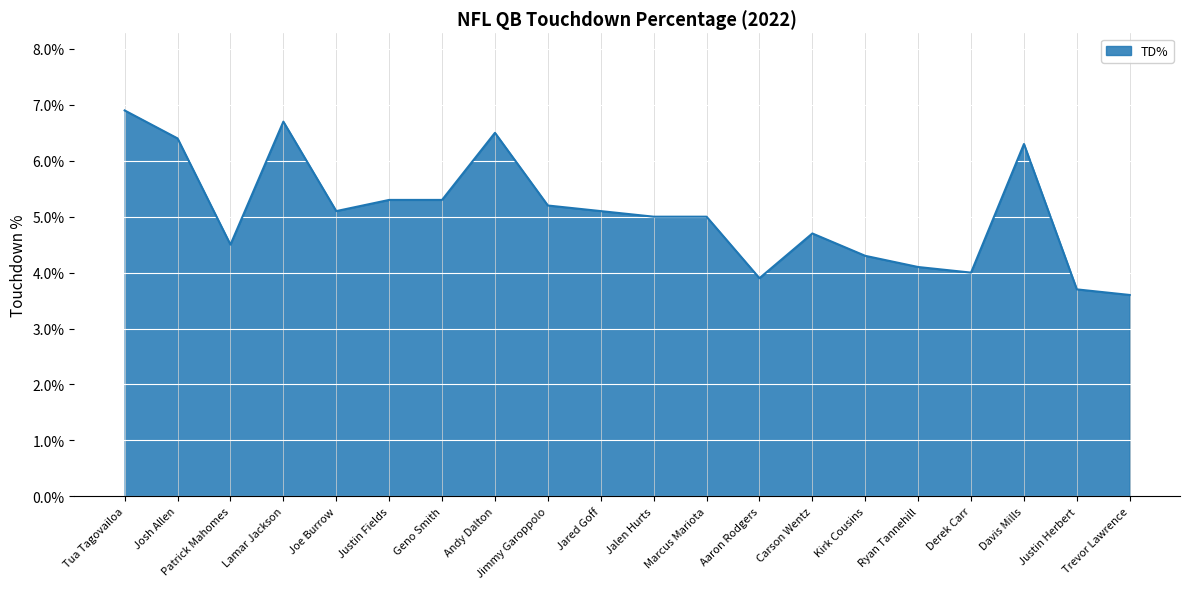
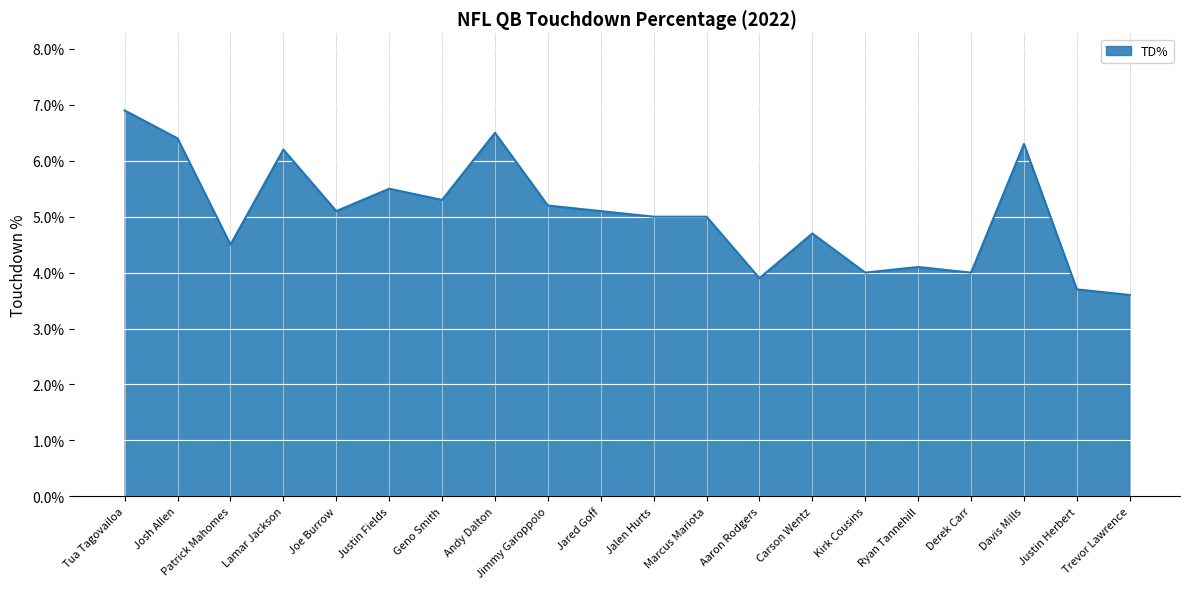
  {
    "Tua Tagovailoa": "6.9%",
    "Josh Allen": "6.4%",
    "Patrick Mahomes": "4.5%",
-   "Lamar Jackson": "6.7%",
+   "Lamar Jackson": "6.2%",
    "Joe Burrow": "5.1%",
-   "Justin Fields": "5.3%",
+   "Justin Fields": "5.5%",
    "Geno Smith": "5.3%",
    "Andy Dalton": "6.5%",
    "Jimmy Garoppolo": "5.2%",
    "Jared Goff": "5.1%",
    "Jalen Hurts": "5.0%",
    "Marcus Mariota": "5.0%",
    "Aaron Rodgers": "3.9%",
    "Carson Wentz": "4.7%",
-   "Kirk Cousins": "4.3%",
+   "Kirk Cousins": "4.0%",
    "Ryan Tannehill": "4.1%",
    "Derek Carr": "4.0%",
    "Davis Mills": "6.3%",
    "Justin Herbert": "3.7%",
    "Trevor Lawrence": "3.6%"
  }
